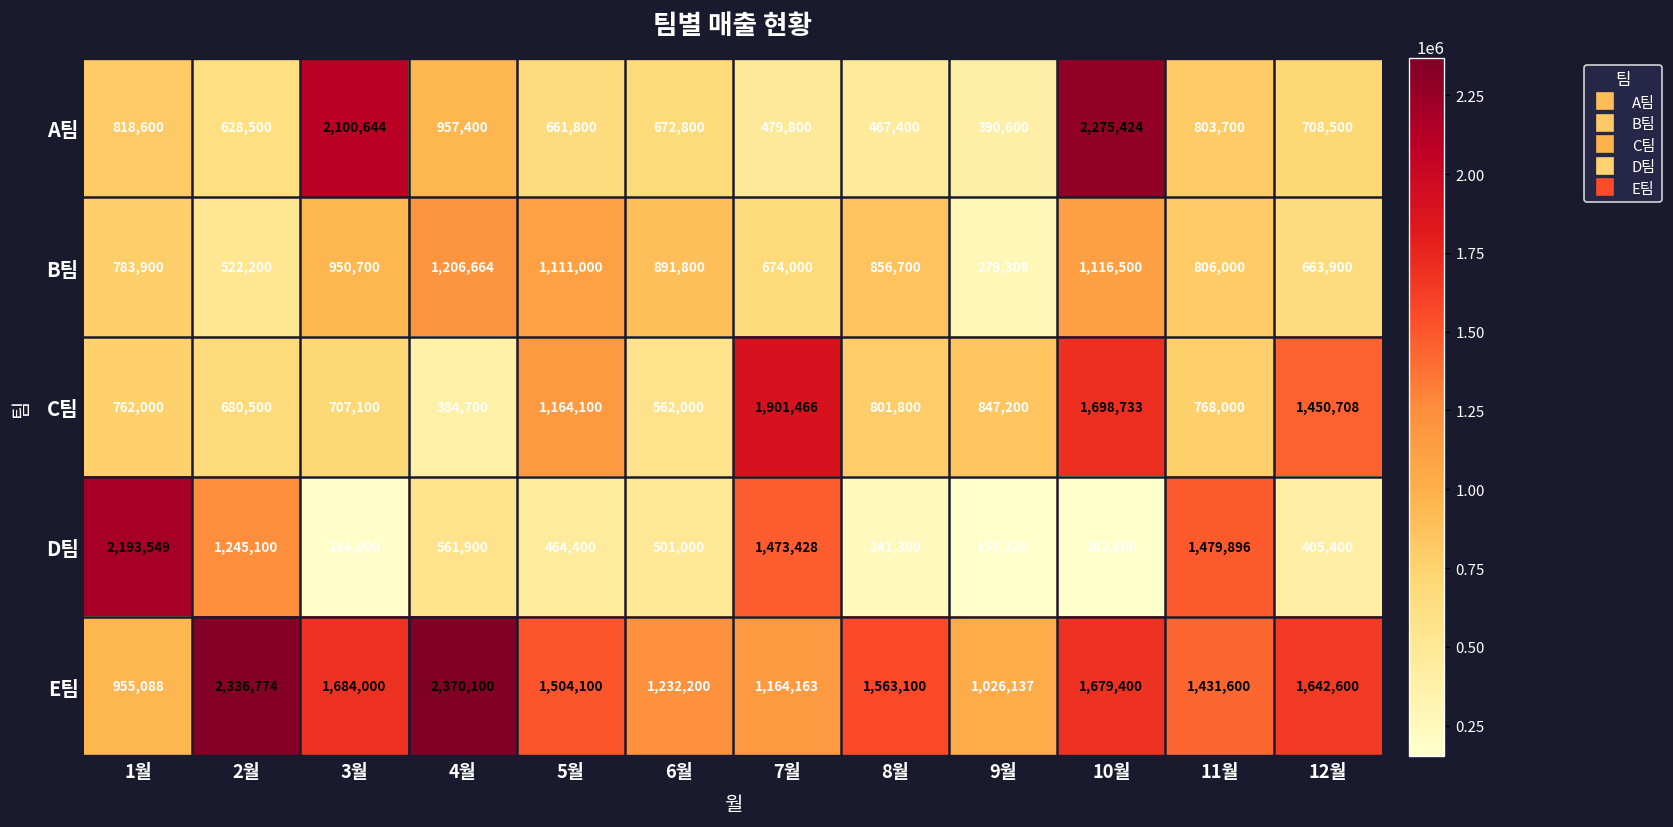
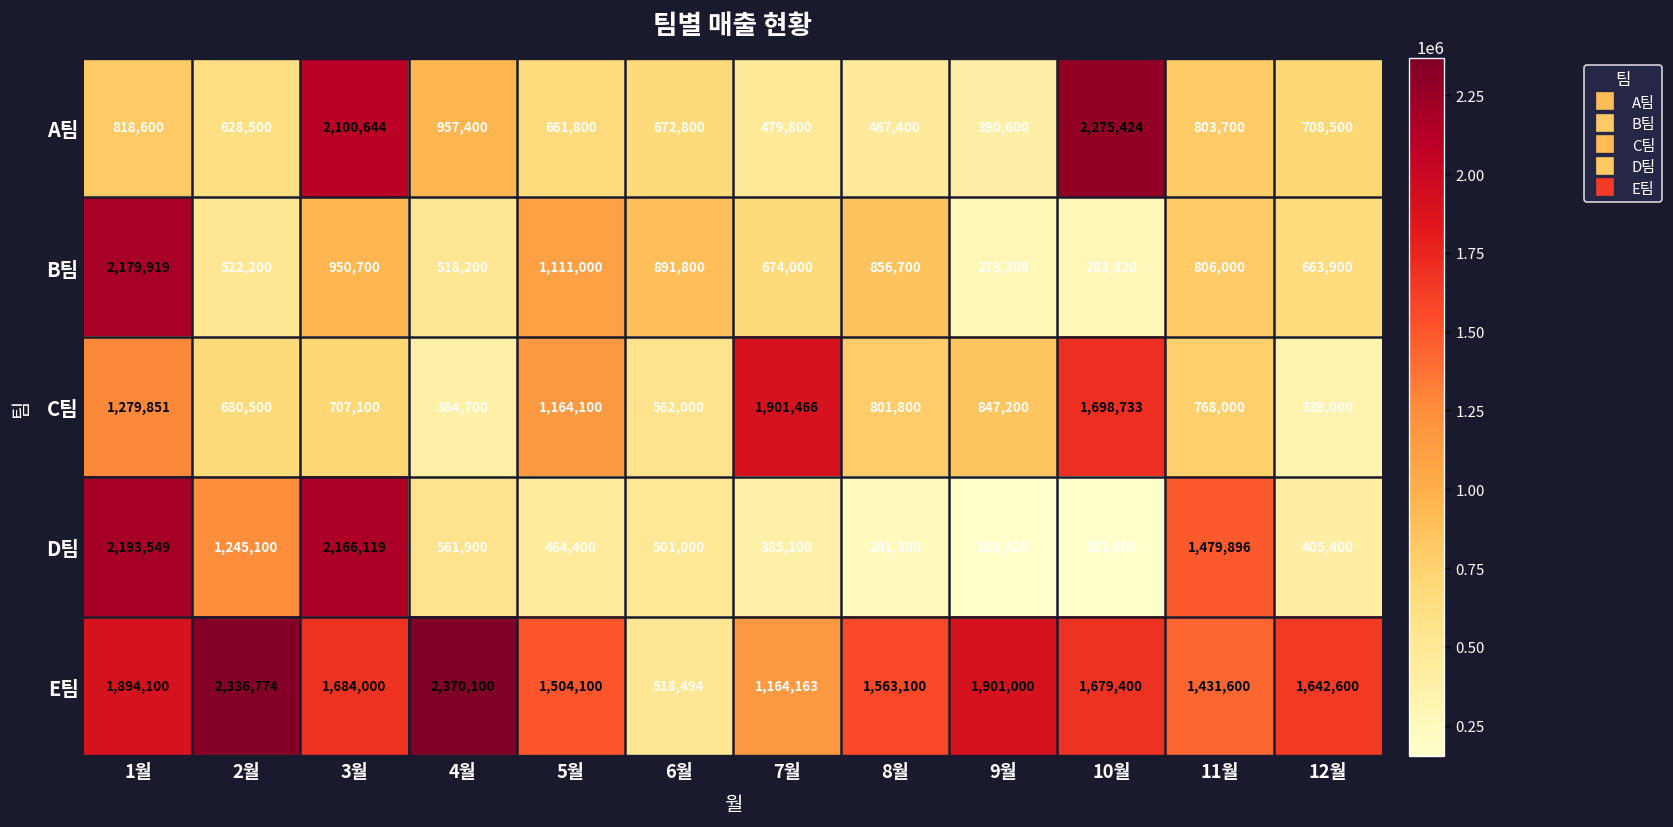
  {
    "A팀": {
      "1월": "818,600",
      "2월": "628,500",
      "3월": "2,100,644",
      "4월": "957,400",
      "5월": "661,800",
      "6월": "672,800",
      "7월": "479,800",
      "8월": "467,400",
      "9월": "390,600",
      "10월": "2,275,424",
      "11월": "803,700",
      "12월": "708,500"
    },
    "B팀": {
-     "1월": "783,900",
+     "1월": "2,179,919",
      "2월": "522,200",
      "3월": "950,700",
-     "4월": "1,206,664",
+     "4월": "518,200",
      "5월": "1,111,000",
      "6월": "891,800",
      "7월": "674,000",
      "8월": "856,700",
      "9월": "279,308",
-     "10월": "1,116,500",
+     "10월": "283,920",
      "11월": "806,000",
      "12월": "663,900"
    },
    "C팀": {
-     "1월": "762,000",
+     "1월": "1,279,851",
      "2월": "680,500",
      "3월": "707,100",
      "4월": "384,700",
      "5월": "1,164,100",
      "6월": "562,000",
      "7월": "1,901,466",
      "8월": "801,800",
      "9월": "847,200",
      "10월": "1,698,733",
      "11월": "768,000",
-     "12월": "1,450,708"
+     "12월": "339,000"
    },
    "D팀": {
      "1월": "2,193,549",
      "2월": "1,245,100",
-     "3월": "164,000",
+     "3월": "2,166,119",
      "4월": "561,900",
      "5월": "464,400",
      "6월": "501,000",
-     "7월": "1,473,428",
+     "7월": "385,100",
      "8월": "241,300",
      "9월": "155,320",
      "10월": "152,600",
      "11월": "1,479,896",
      "12월": "405,400"
    },
    "E팀": {
-     "1월": "955,088",
+     "1월": "1,894,100",
      "2월": "2,336,774",
      "3월": "1,684,000",
      "4월": "2,370,100",
      "5월": "1,504,100",
-     "6월": "1,232,200",
+     "6월": "518,494",
      "7월": "1,164,163",
      "8월": "1,563,100",
-     "9월": "1,026,137",
+     "9월": "1,901,000",
      "10월": "1,679,400",
      "11월": "1,431,600",
      "12월": "1,642,600"
    }
  }
